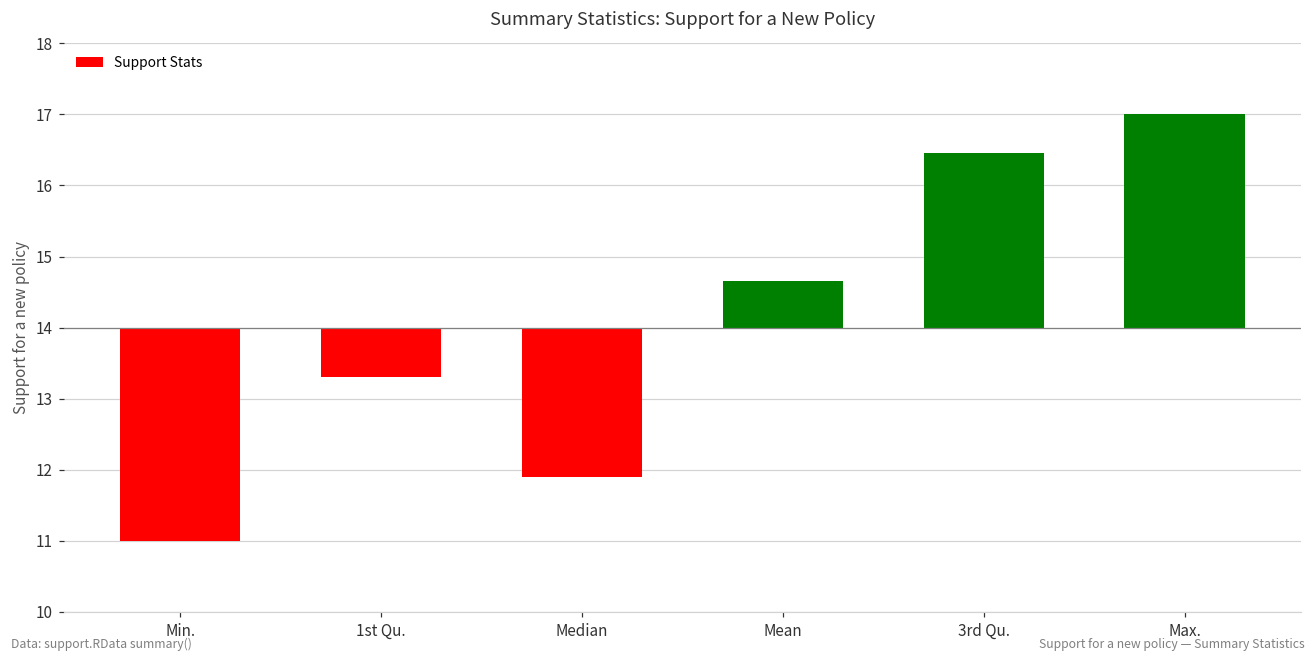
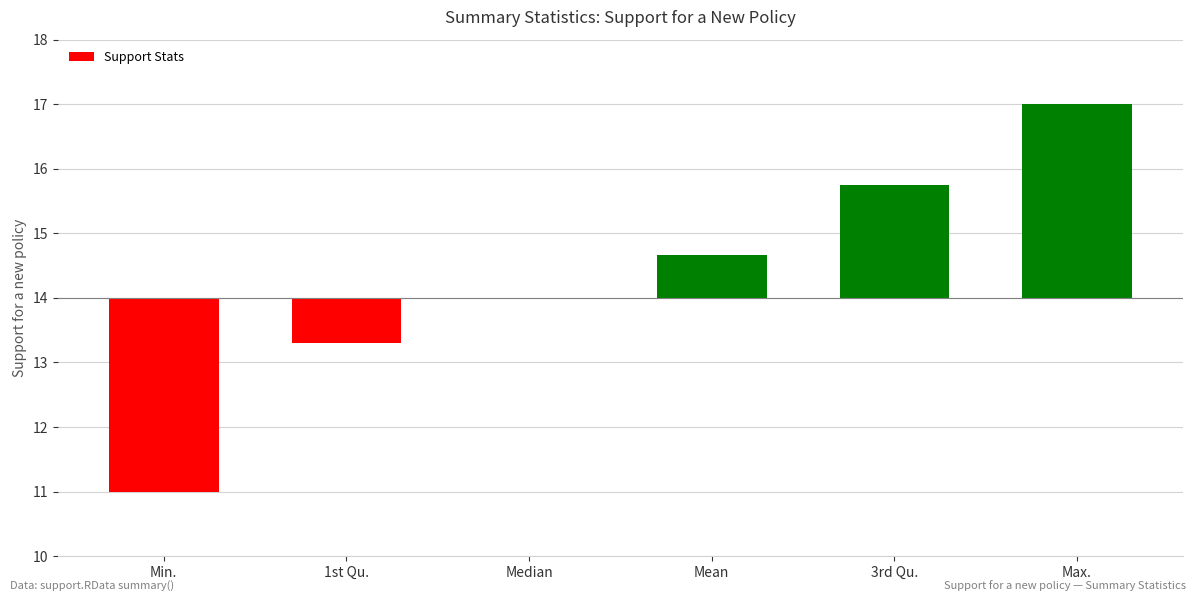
  {
    "Min.": 11.0,
    "1st Qu.": 13.3,
-   "Median": 11.9,
+   "Median": 14.0,
    "Mean": 14.7,
-   "3rd Qu.": 16.5,
+   "3rd Qu.": 15.8,
    "Max.": 17.0
  }
